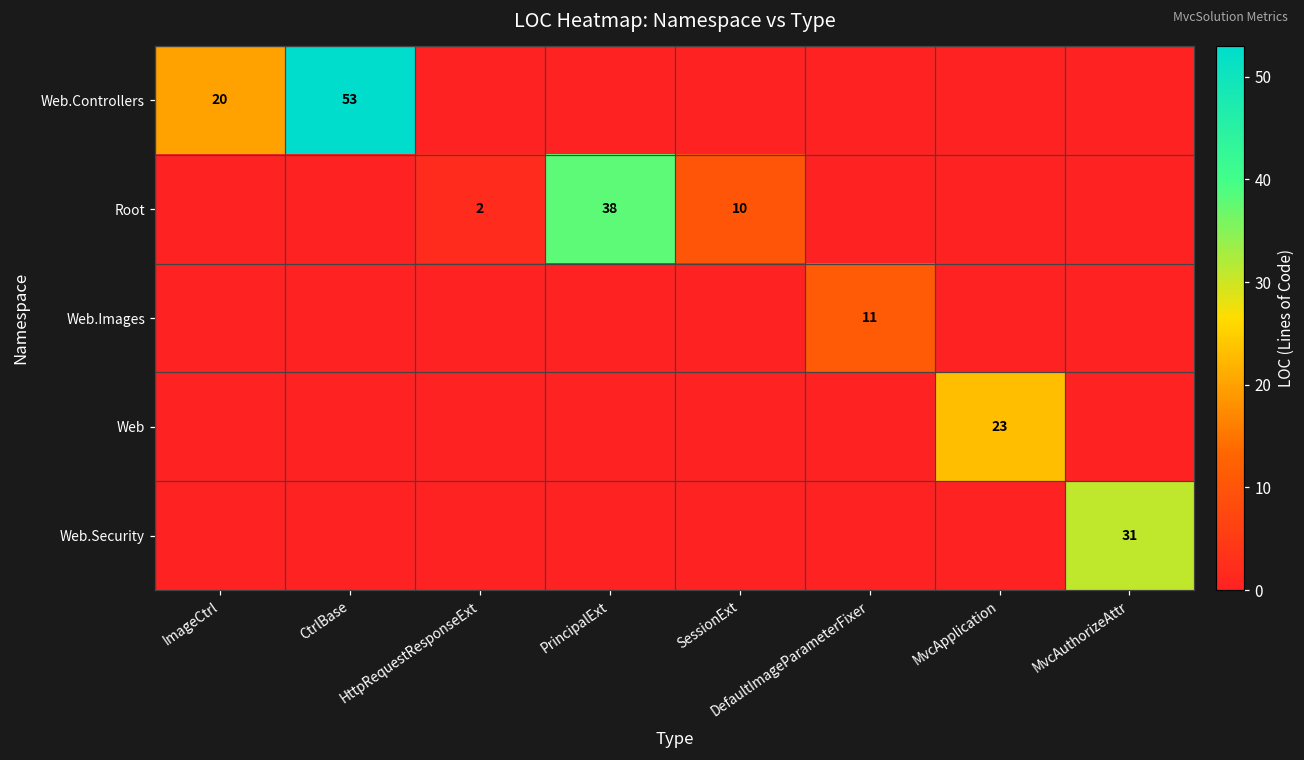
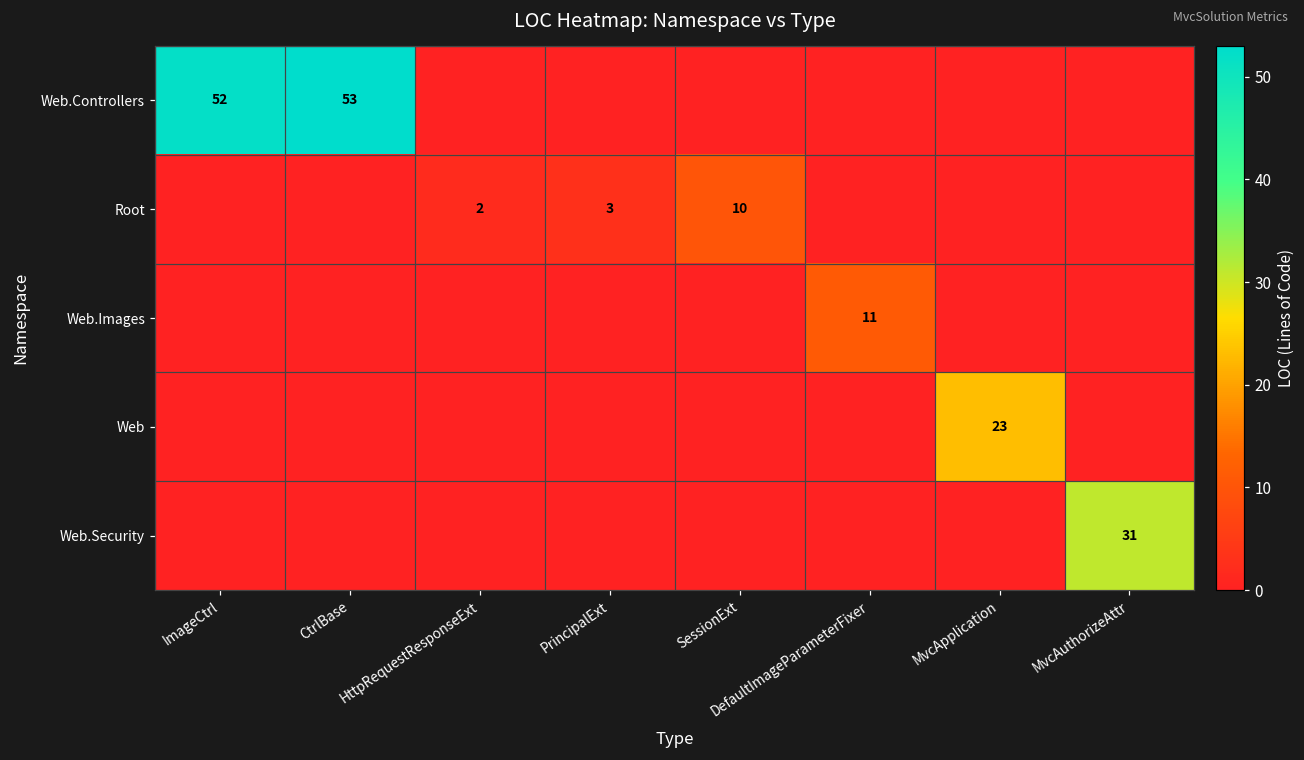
  {
    "Web.Controllers": {
-     "ImageCtrl": 20,
+     "ImageCtrl": 52,
      "CtrlBase": 53
    },
    "Root": {
      "HttpRequestResponseExt": 2,
-     "PrincipalExt": 38,
+     "PrincipalExt": 3,
      "SessionExt": 10
    },
    "Web.Images": {
      "DefaultImageParameterFixer": 11
    },
    "Web": {
      "MvcApplication": 23
    },
    "Web.Security": {
      "MvcAuthorizeAttr": 31
    }
  }
